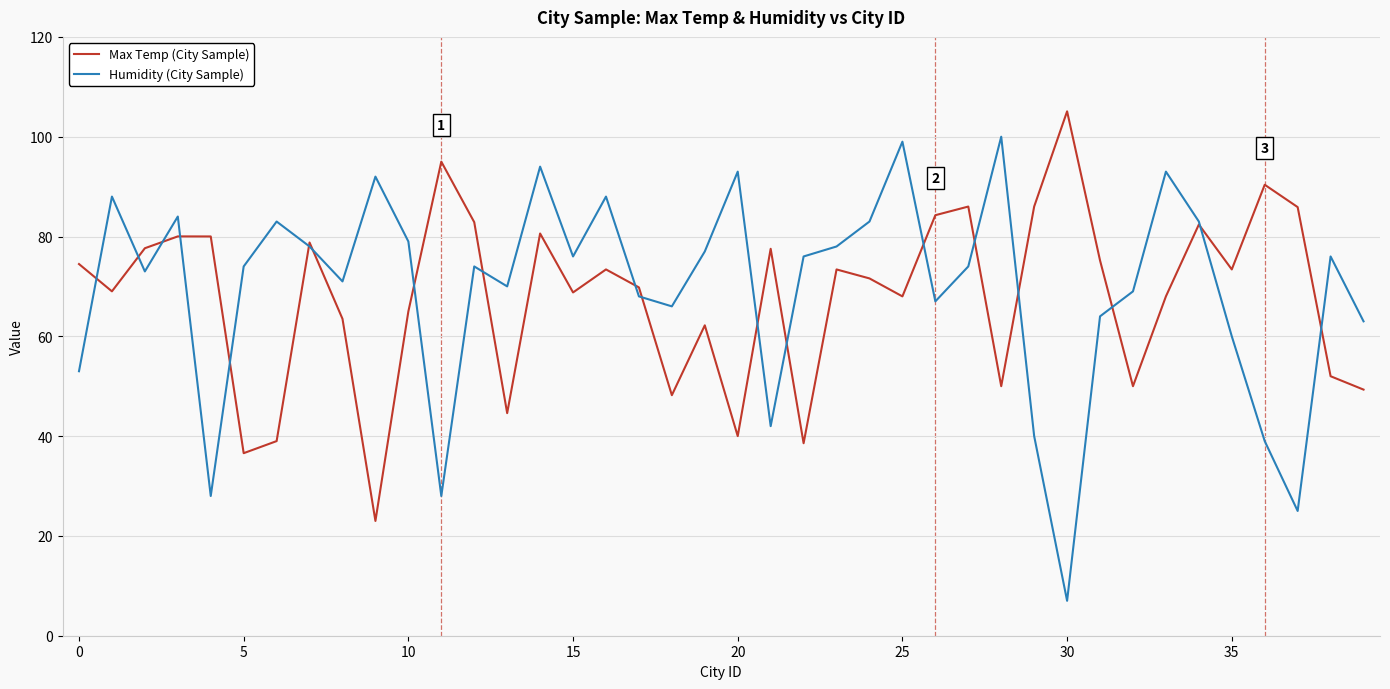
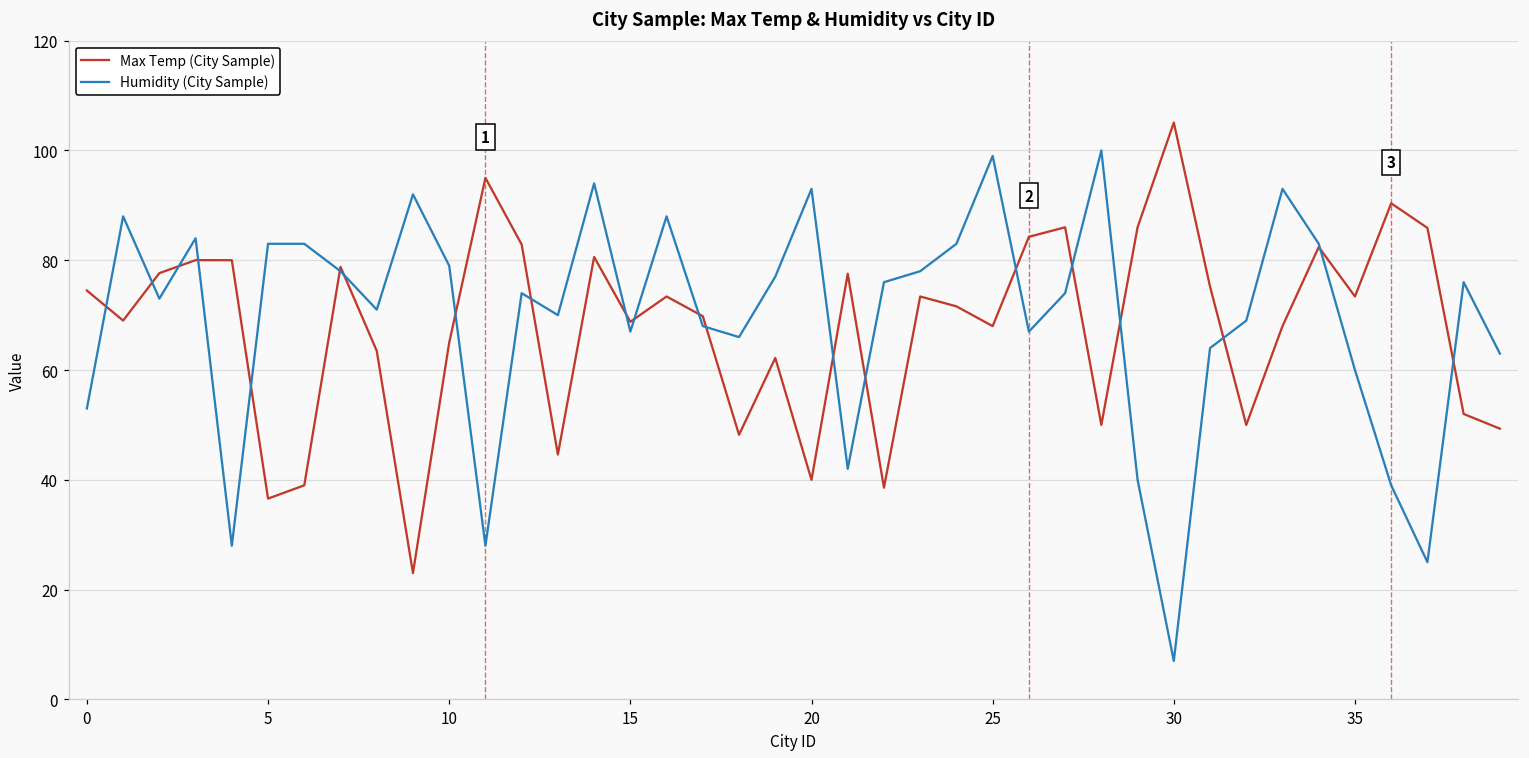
  {
    "Max Temp (City Sample)": {
      "0": 74,
      "5": 37,
      "10": 65,
      "15": 69,
      "20": 40,
      "25": 68,
      "30": 105,
      "35": 73
    },
    "Humidity (City Sample)": {
      "0": 53,
-     "5": 74,
+     "5": 83,
      "10": 79,
-     "15": 76,
+     "15": 67,
      "20": 93,
      "25": 99,
      "30": 7,
      "35": 60
    }
  }
